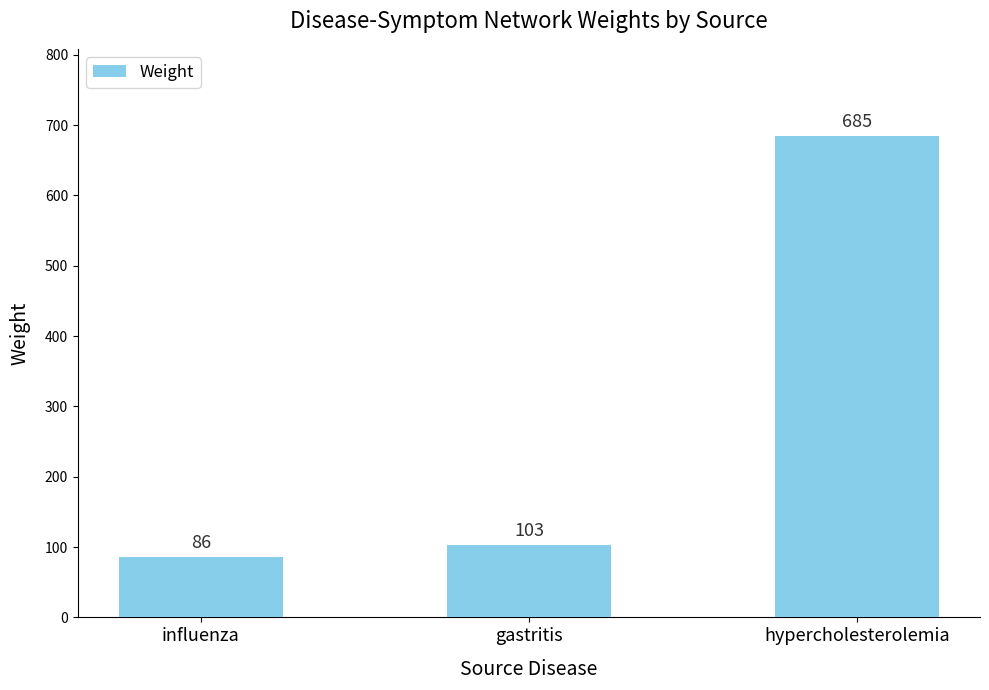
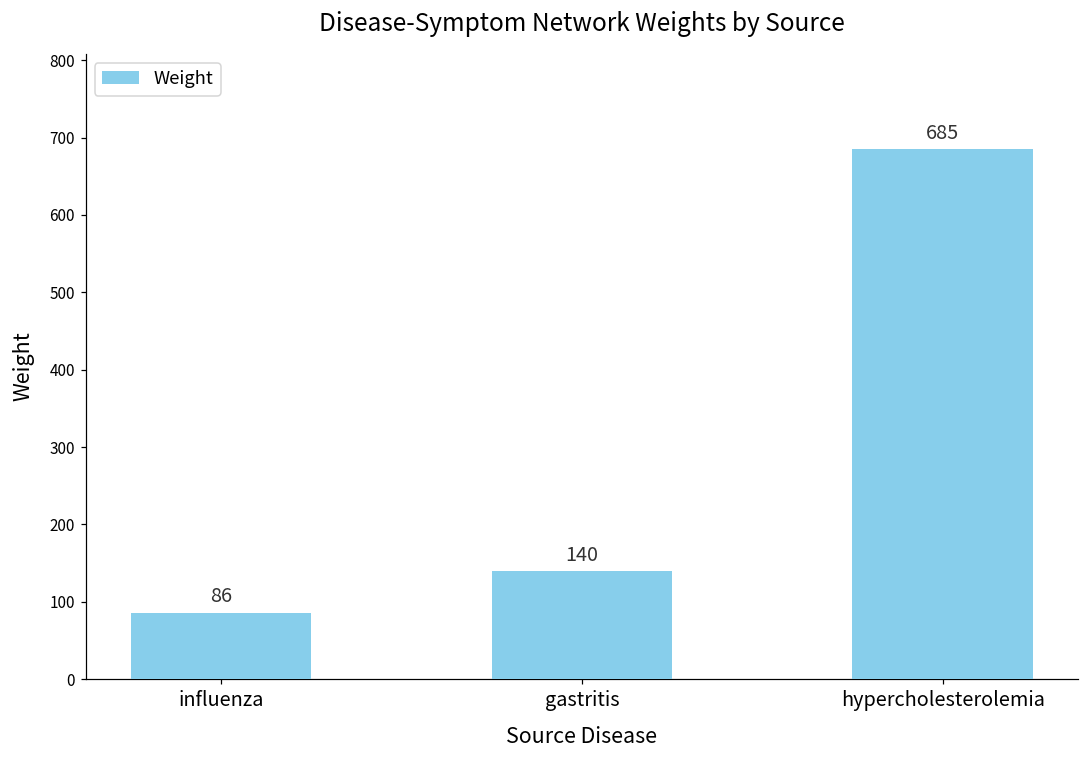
  {
    "influenza": 86,
-   "gastritis": 103,
+   "gastritis": 140,
    "hypercholesterolemia": 685
  }
